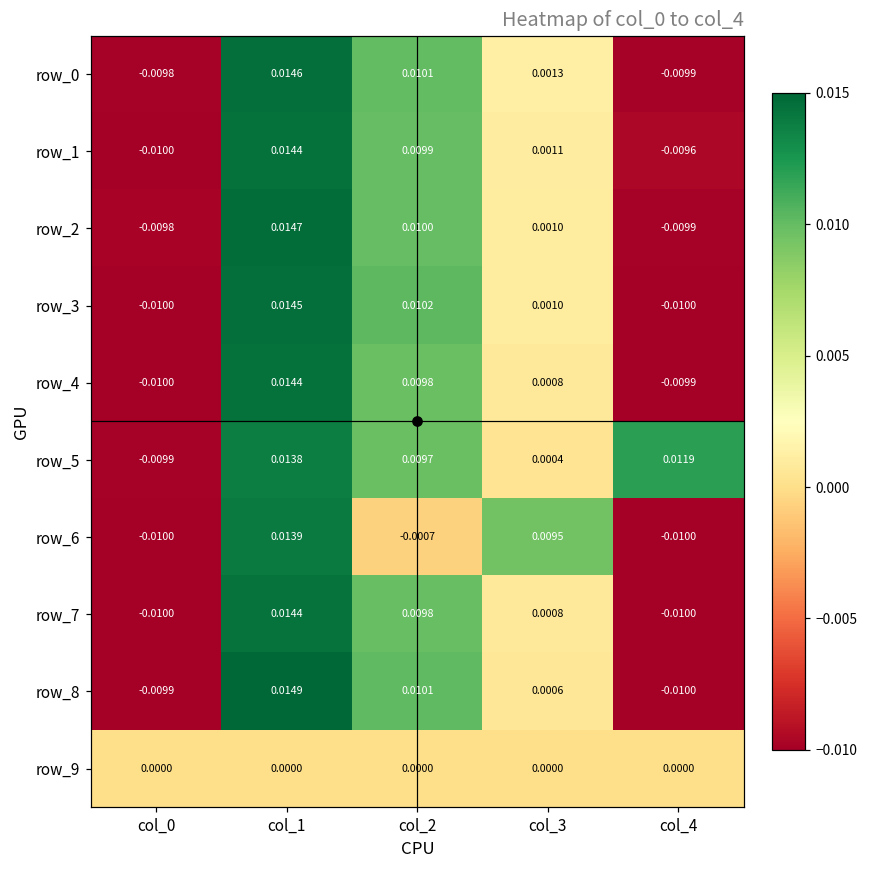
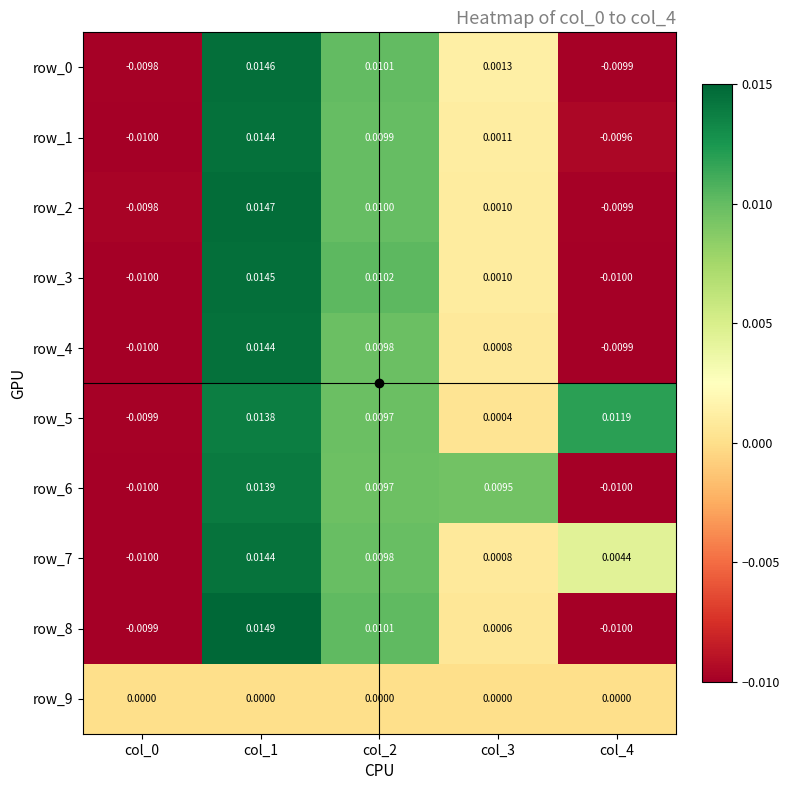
  {
    "row_0": {
      "col_0": -0.0098,
      "col_1": 0.0146,
      "col_2": 0.0101,
      "col_3": 0.0013,
      "col_4": -0.0099
    },
    "row_1": {
      "col_0": -0.0100,
      "col_1": 0.0144,
      "col_2": 0.0099,
      "col_3": 0.0011,
      "col_4": -0.0096
    },
    "row_2": {
      "col_0": -0.0098,
      "col_1": 0.0147,
      "col_2": 0.0100,
      "col_3": 0.0010,
      "col_4": -0.0099
    },
    "row_3": {
      "col_0": -0.0100,
      "col_1": 0.0145,
      "col_2": 0.0102,
      "col_3": 0.0010,
      "col_4": -0.0100
    },
    "row_4": {
      "col_0": -0.0100,
      "col_1": 0.0144,
      "col_2": 0.0098,
      "col_3": 0.0008,
      "col_4": -0.0099
    },
    "row_5": {
      "col_0": -0.0099,
      "col_1": 0.0138,
      "col_2": 0.0097,
      "col_3": 0.0004,
      "col_4": 0.0119
    },
    "row_6": {
      "col_0": -0.0100,
      "col_1": 0.0139,
-     "col_2": -0.0007,
+     "col_2": 0.0097,
      "col_3": 0.0095,
      "col_4": -0.0100
    },
    "row_7": {
      "col_0": -0.0100,
      "col_1": 0.0144,
      "col_2": 0.0098,
      "col_3": 0.0008,
-     "col_4": -0.0100
+     "col_4": 0.0044
    },
    "row_8": {
      "col_0": -0.0099,
      "col_1": 0.0149,
      "col_2": 0.0101,
      "col_3": 0.0006,
      "col_4": -0.0100
    },
    "row_9": {
      "col_0": 0.0000,
      "col_1": 0.0000,
      "col_2": 0.0000,
      "col_3": 0.0000,
      "col_4": 0.0000
    }
  }
